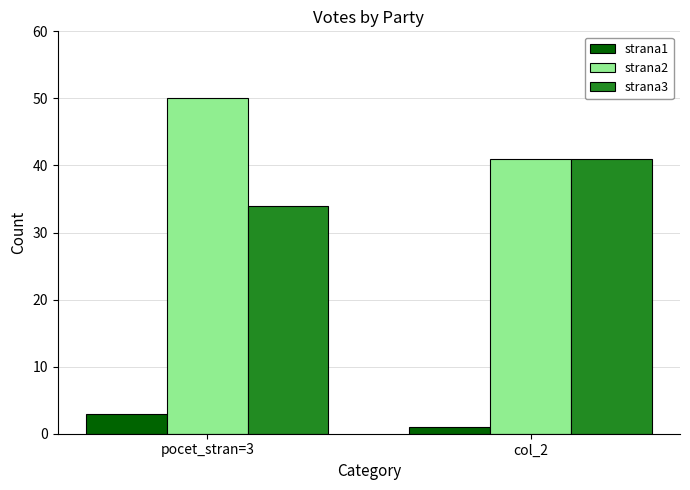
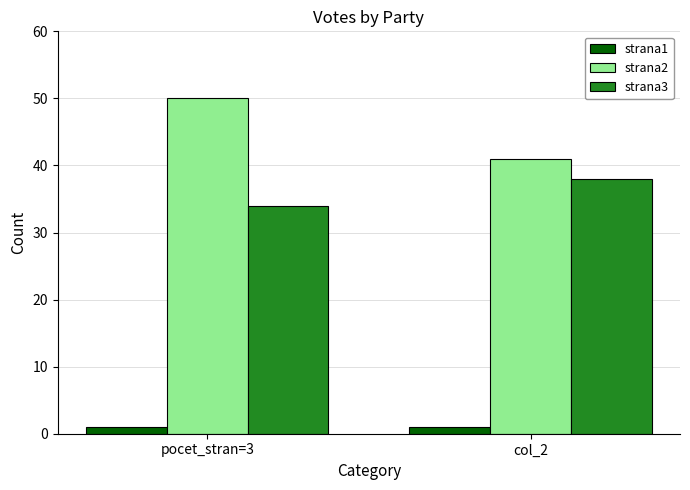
  {
    "strana1": {
-     "pocet_stran=3": 3,
+     "pocet_stran=3": 1,
      "col_2": 1
    },
    "strana2": {
      "pocet_stran=3": 50,
      "col_2": 41
    },
    "strana3": {
      "pocet_stran=3": 34,
-     "col_2": 41
+     "col_2": 38
    }
  }
